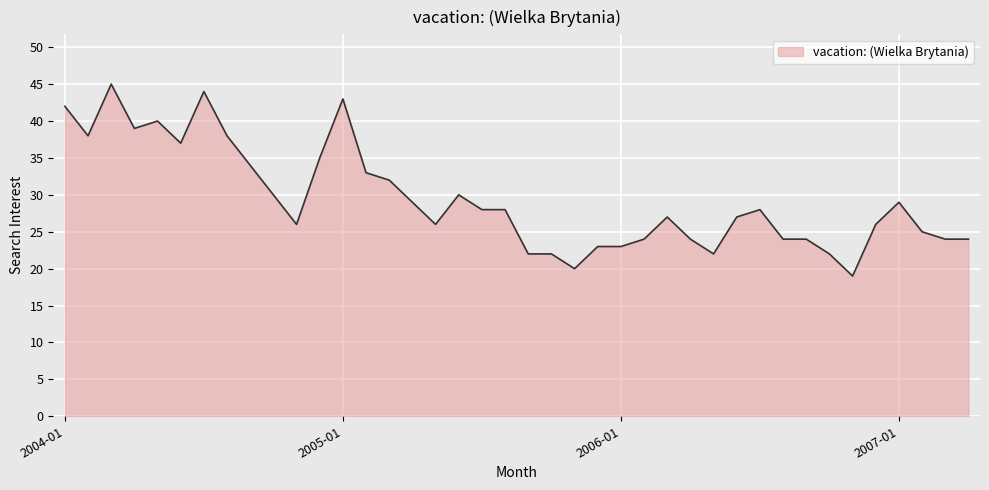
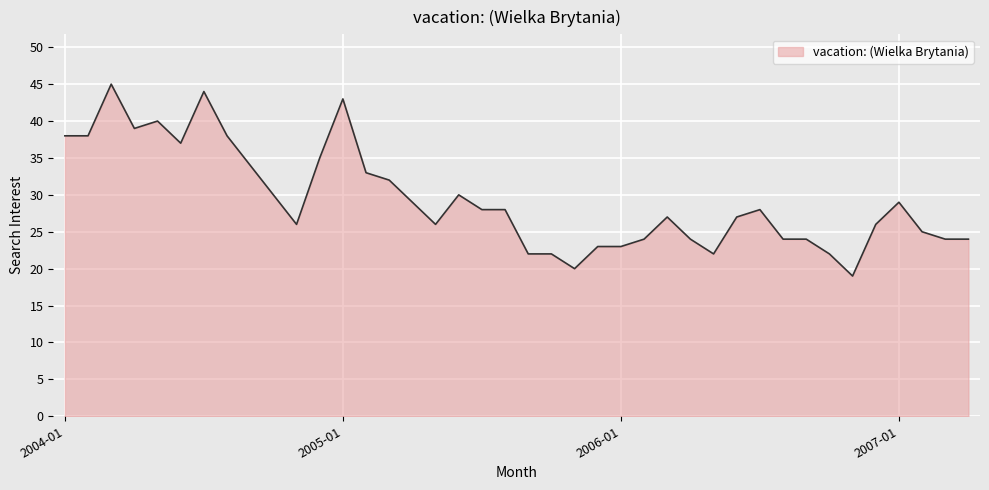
  {
-   "2004-01": 42,
+   "2004-01": 38,
    "2005-01": 43,
    "2006-01": 23,
    "2007-01": 29
  }
